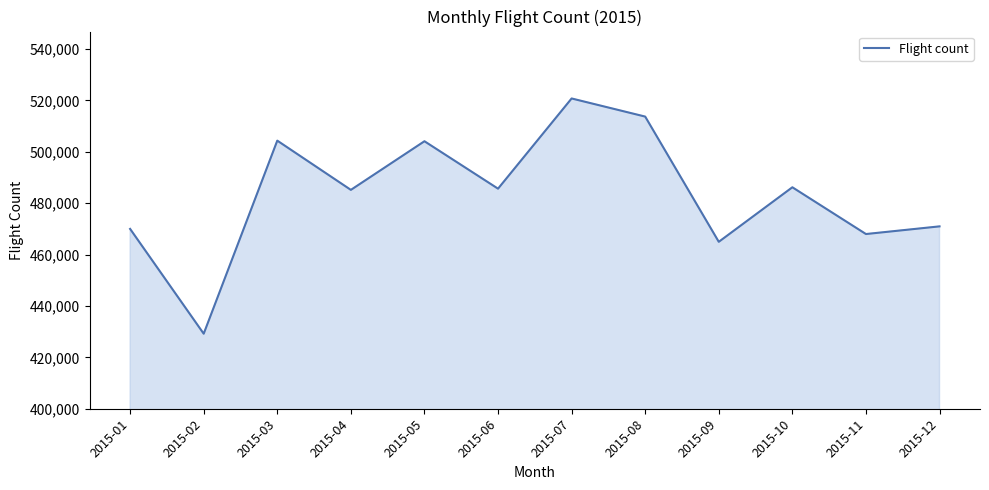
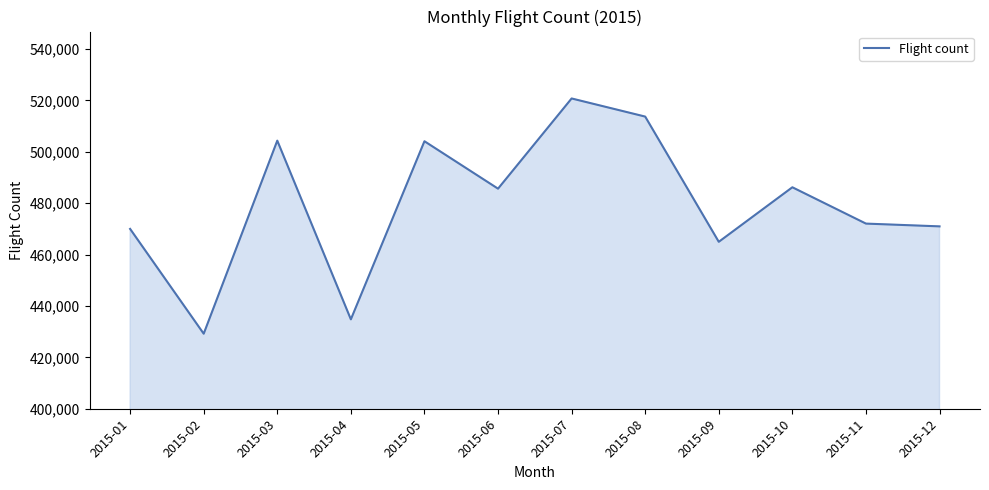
  {
    "2015-01": "470,000",
    "2015-02": "429,000",
    "2015-03": "504,000",
-   "2015-04": "485,000",
+   "2015-04": "435,000",
    "2015-05": "504,000",
    "2015-06": "486,000",
    "2015-07": "521,000",
    "2015-08": "514,000",
    "2015-09": "465,000",
    "2015-10": "486,000",
-   "2015-11": "468,000",
+   "2015-11": "472,000",
    "2015-12": "471,000"
  }
